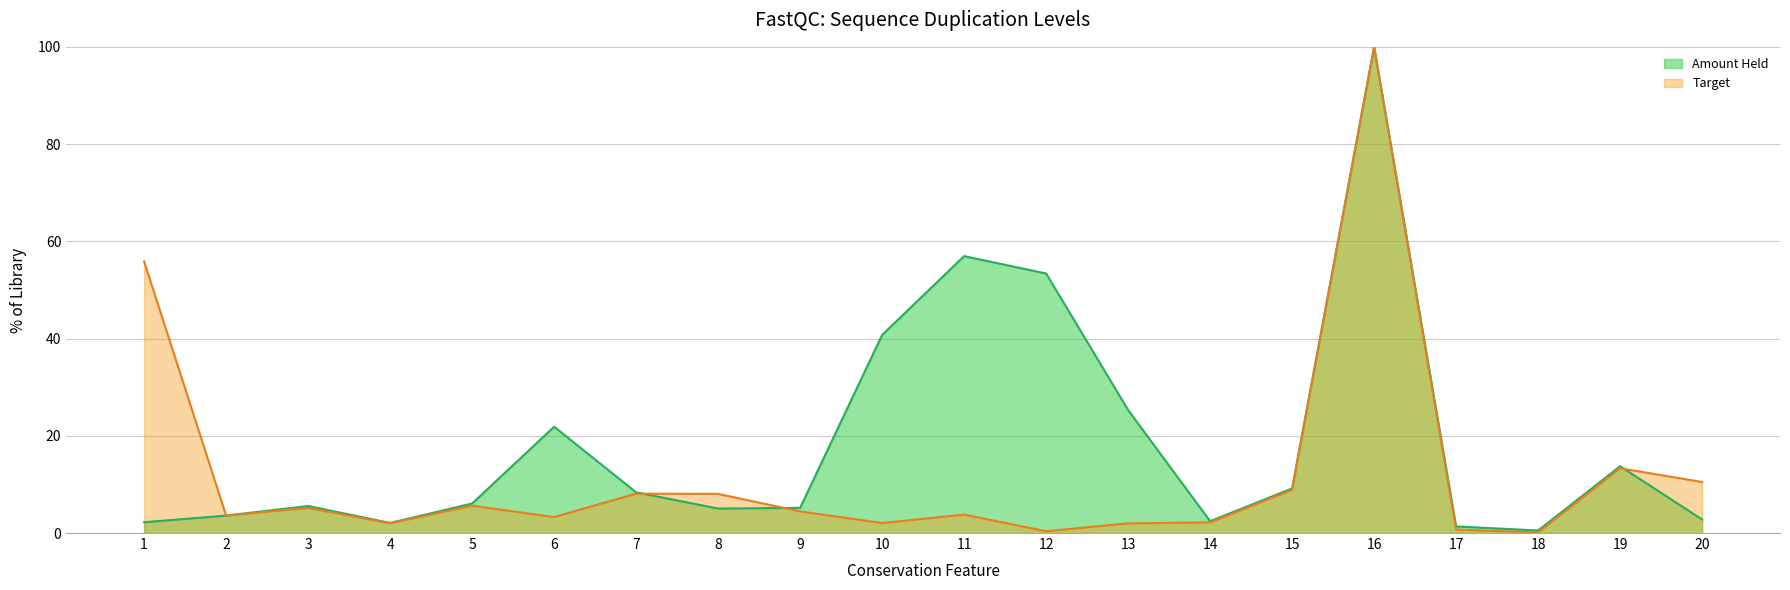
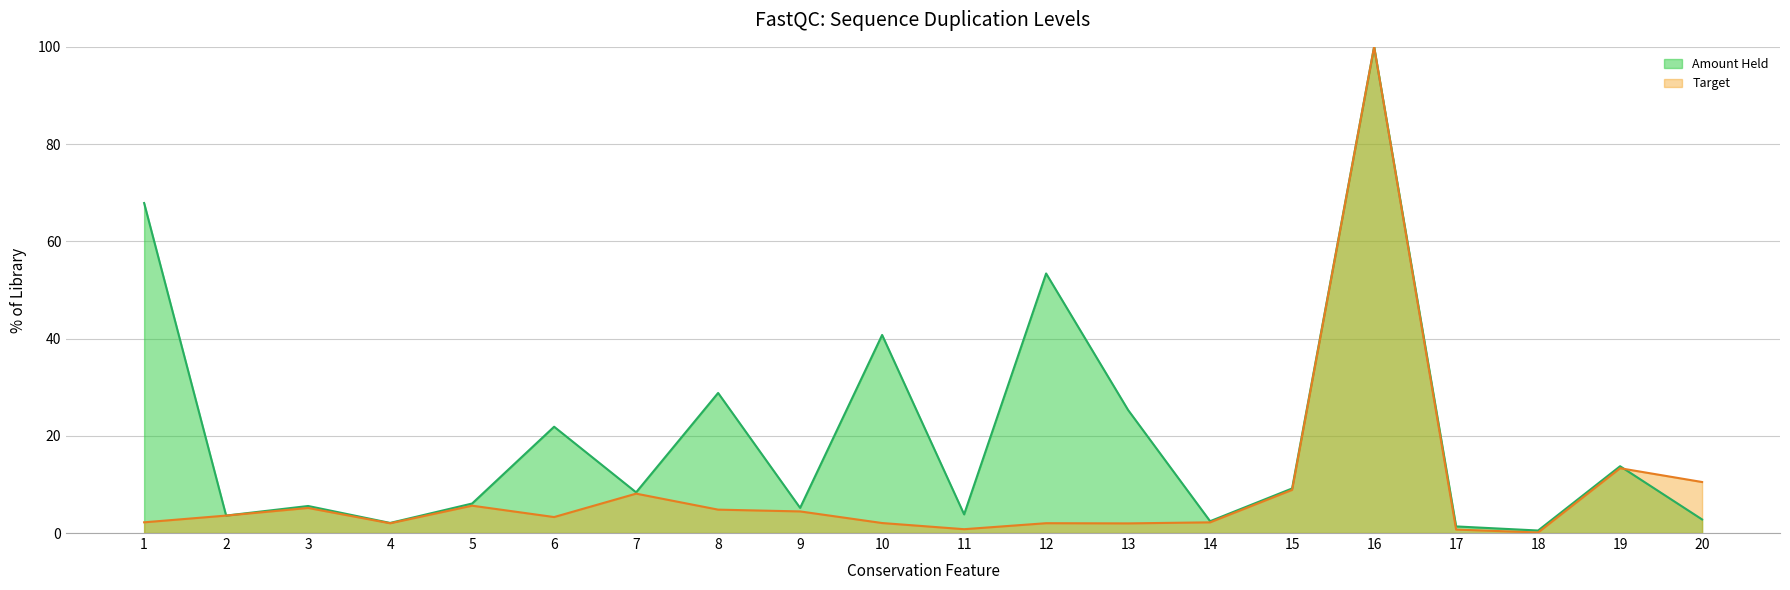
  {
    "Amount Held": {
-     "1": 2,
+     "1": 68,
      "6": 22,
-     "8": 5,
+     "8": 29,
      "9": 5,
      "10": 41,
-     "11": 57,
+     "11": 4,
      "12": 53,
      "13": 25,
      "17": 1,
      "20": 3
    },
    "Target": {
-     "1": 56,
+     "1": 2,
      "6": 3,
-     "8": 8,
+     "8": 5,
      "9": 4,
      "10": 2,
-     "11": 4,
-     "12": 0,
+     "11": 1,
+     "12": 2,
      "13": 2,
      "17": 1,
      "20": 10
    }
  }
